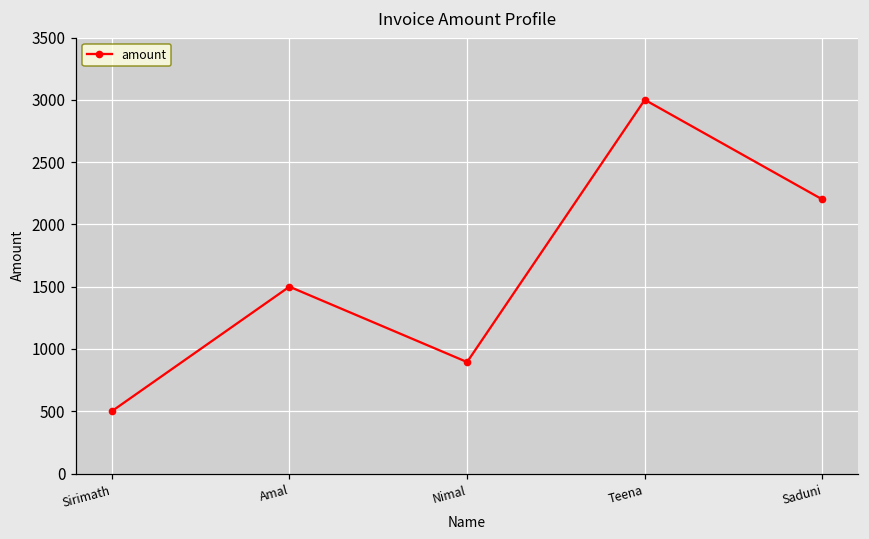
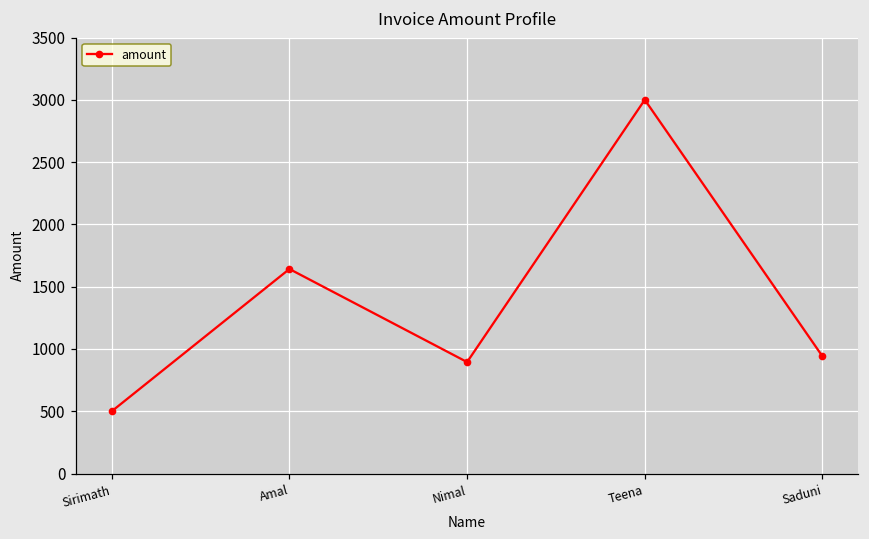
  {
    "Sirimath": 500,
-   "Amal": 1500,
+   "Amal": 1640,
    "Nimal": 900,
    "Teena": 3000,
-   "Saduni": 2200
+   "Saduni": 940
  }
